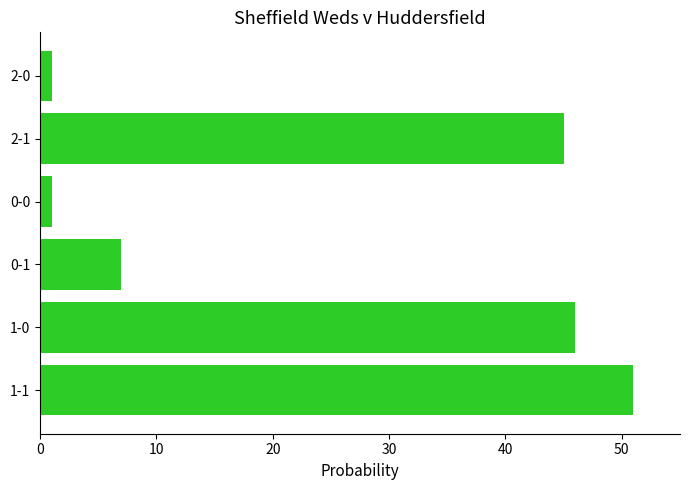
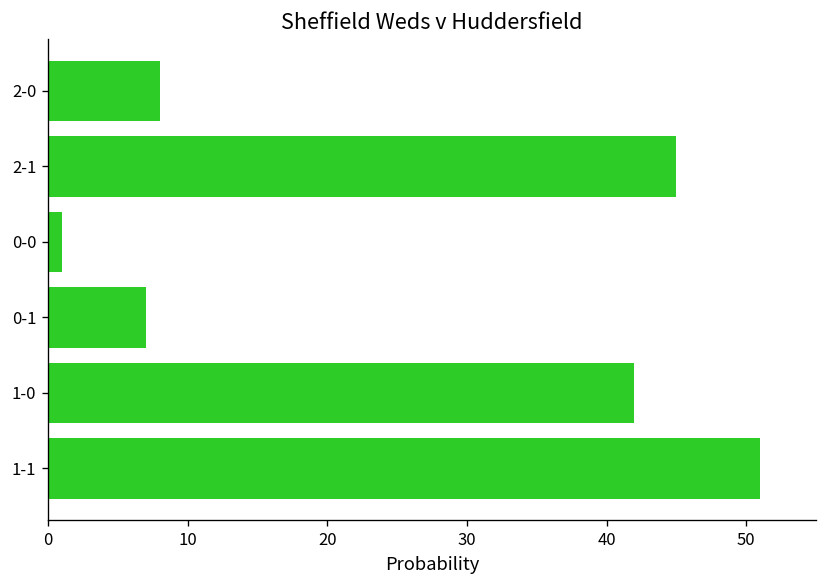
  {
-   "2-0": 1,
+   "2-0": 8,
    "2-1": 45,
    "0-0": 1,
    "0-1": 7,
-   "1-0": 46,
+   "1-0": 42,
    "1-1": 51
  }
